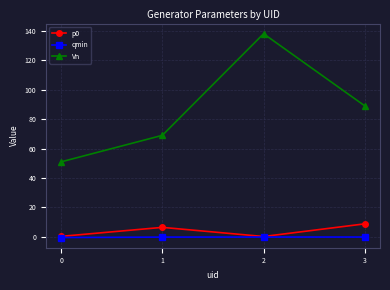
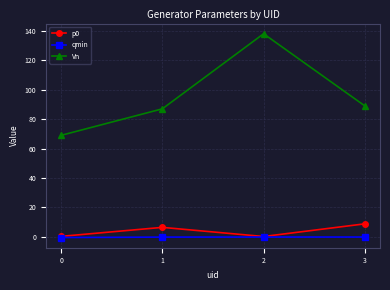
  {
    "p0": {
      "1": 7,
      "3": 9
    },
    "qmin": {
      "1": 0,
      "3": 0
    },
    "Vn": {
-     "0": 51,
-     "1": 69,
+     "0": 69,
+     "1": 87,
      "2": 138,
      "3": 89
    }
  }
